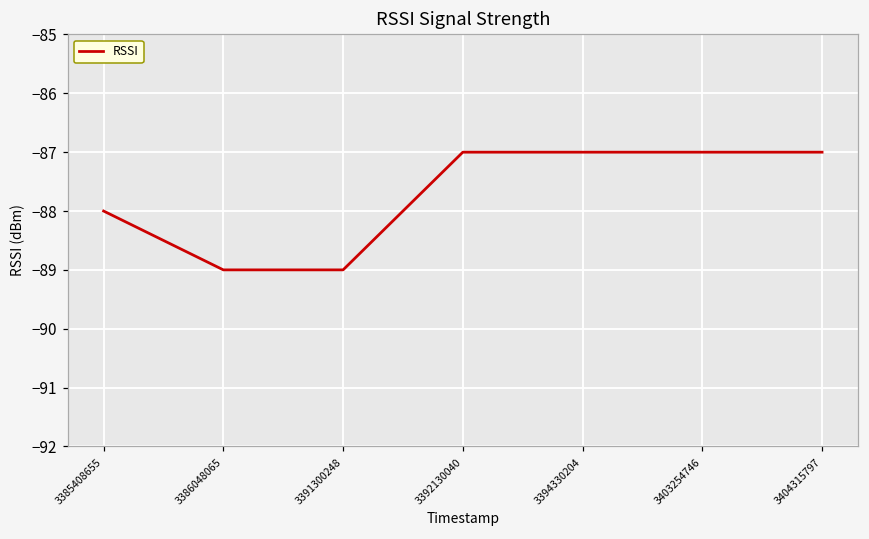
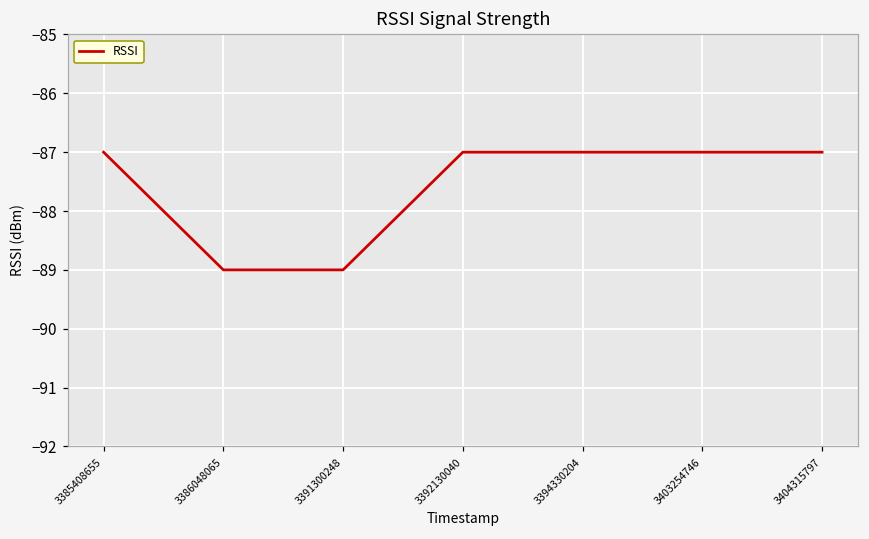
  {
-   "3385408655": -88,
+   "3385408655": -87,
    "3386048065": -89,
    "3391300248": -89,
    "3392130040": -87,
    "3394330204": -87,
    "3403254746": -87,
    "3404315797": -87
  }
